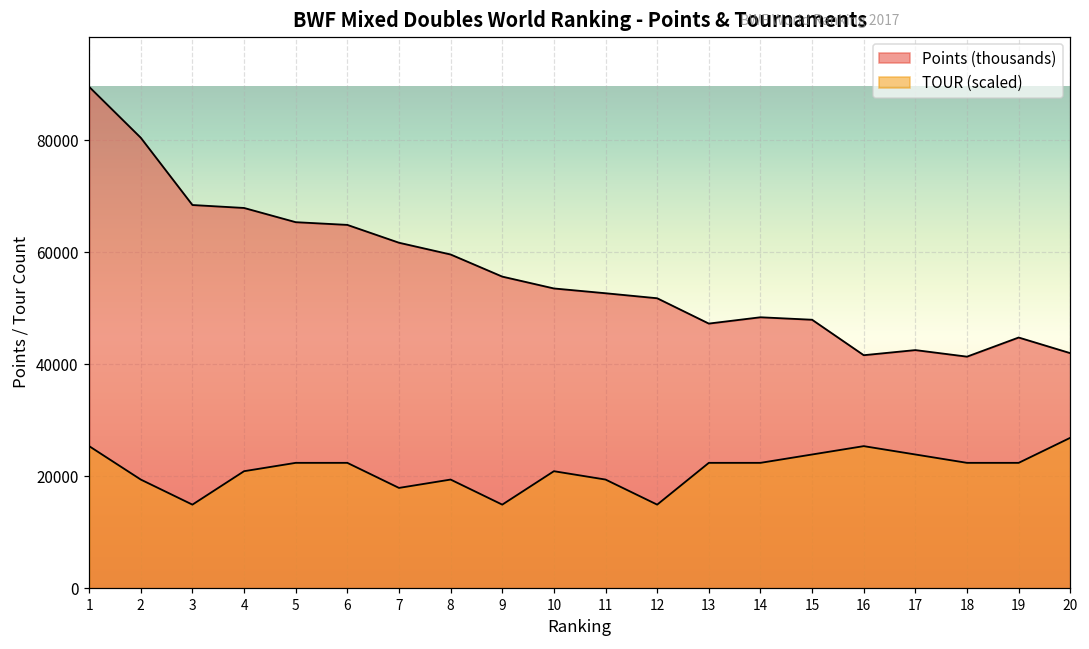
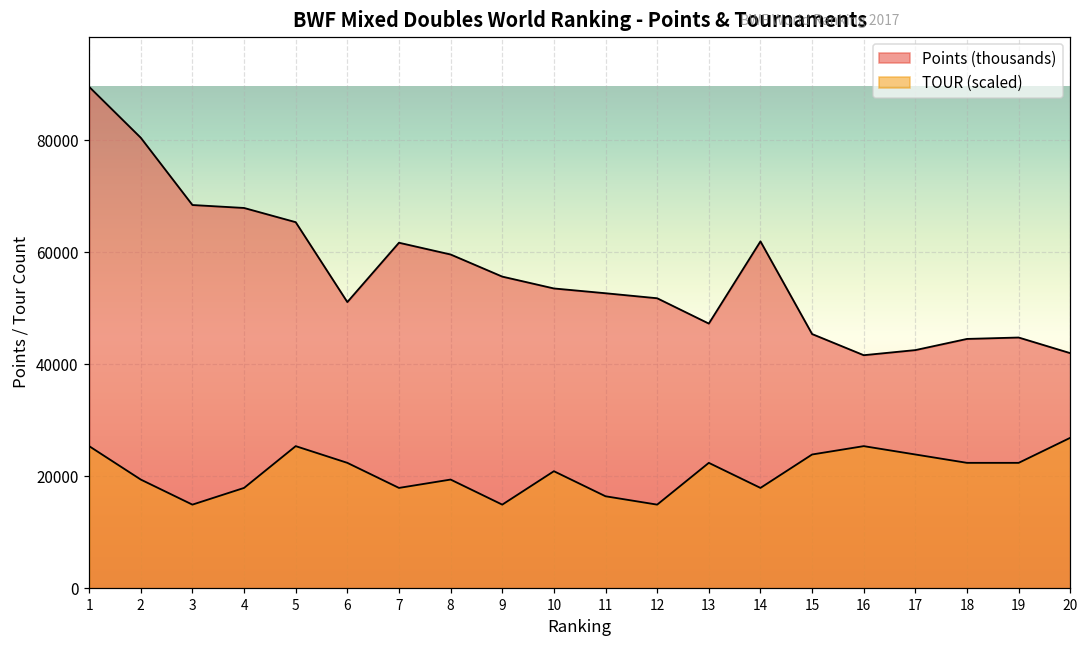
  {
    "Points (thousands)": {
      "1": 90000,
      "2": 80000,
      "3": 68000,
      "4": 68000,
      "5": 65000,
-     "6": 65000,
+     "6": 51000,
      "7": 62000,
      "8": 60000,
      "9": 56000,
      "10": 54000,
      "11": 53000,
      "12": 52000,
      "13": 47000,
-     "14": 48000,
-     "15": 48000,
+     "14": 62000,
+     "15": 45000,
      "16": 42000,
      "17": 43000,
-     "18": 41000,
+     "18": 45000,
      "19": 45000,
      "20": 42000
    },
    "TOUR (scaled)": {
      "1": 25000,
      "2": 19000,
      "3": 15000,
-     "4": 21000,
-     "5": 22000,
+     "4": 18000,
+     "5": 25000,
      "6": 22000,
      "7": 18000,
      "8": 19000,
      "9": 15000,
      "10": 21000,
-     "11": 19000,
+     "11": 16000,
      "12": 15000,
      "13": 22000,
-     "14": 22000,
+     "14": 18000,
      "15": 24000,
      "16": 25000,
      "17": 24000,
      "18": 22000,
      "19": 22000,
      "20": 27000
    }
  }
